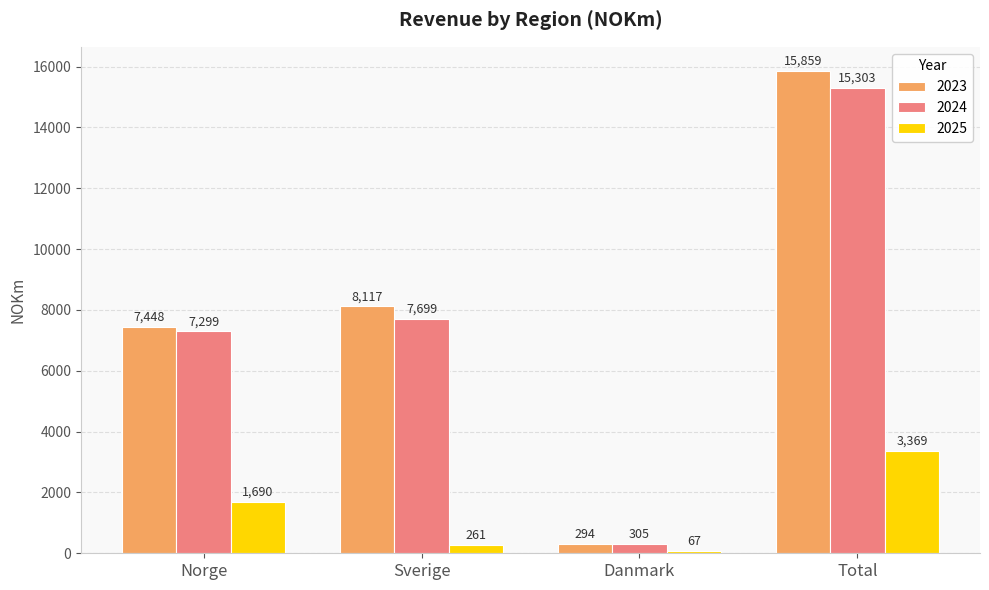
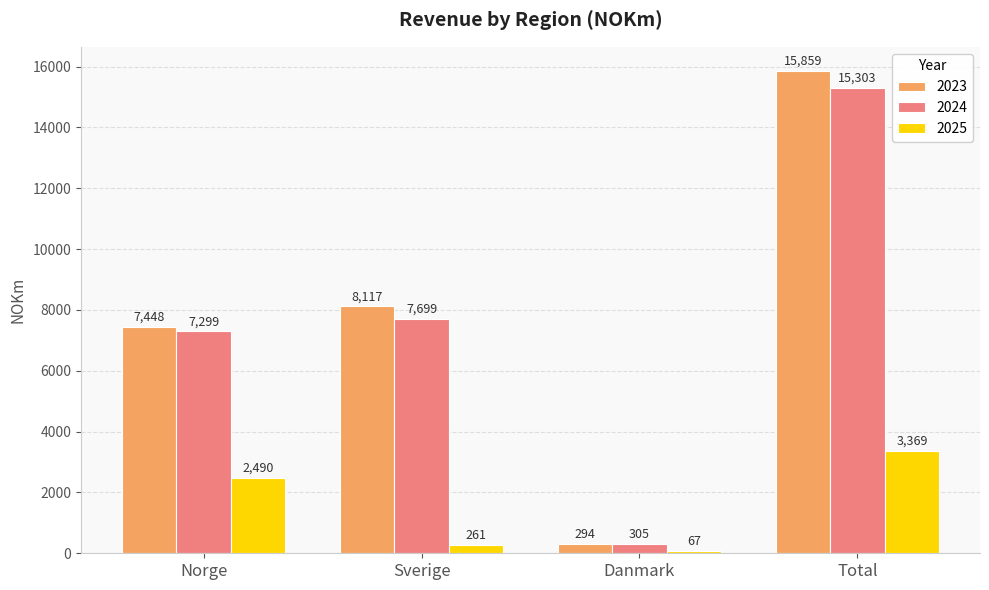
  {
    "2025": {
-     "Norge": "1,690",
+     "Norge": "2,490",
      "Sverige": "261",
      "Danmark": "67",
      "Total": "3,369"
    }
  }
